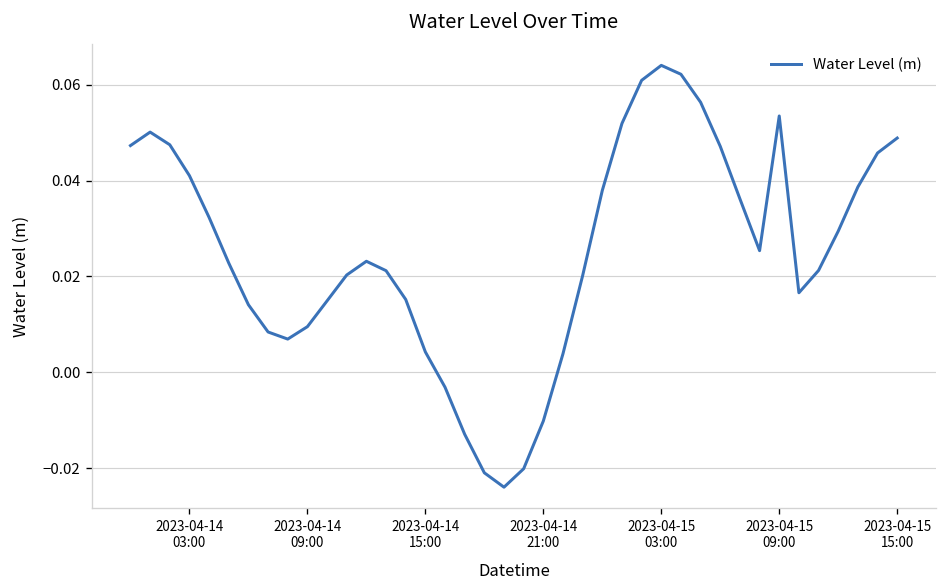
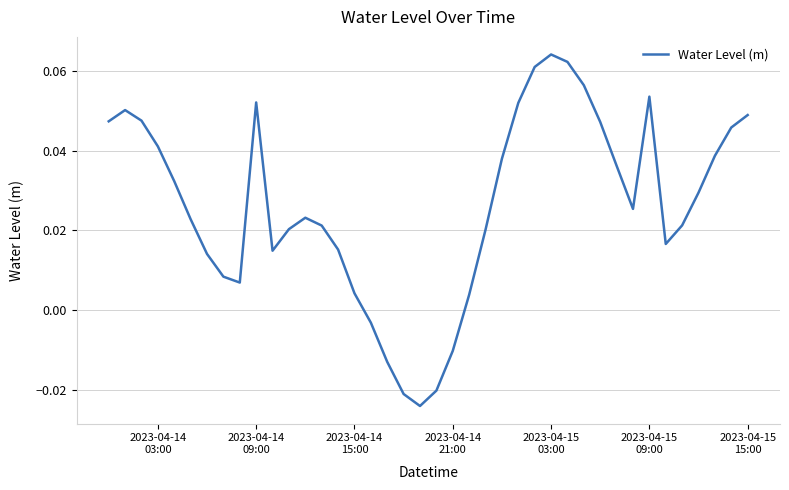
  {
    "2023-04-14 03:00": 0.041,
-   "2023-04-14 09:00": 0.010,
+   "2023-04-14 09:00": 0.052,
    "2023-04-14 15:00": 0.004,
    "2023-04-14 21:00": -0.010,
    "2023-04-15 03:00": 0.064,
    "2023-04-15 09:00": 0.053,
    "2023-04-15 15:00": 0.049
  }
